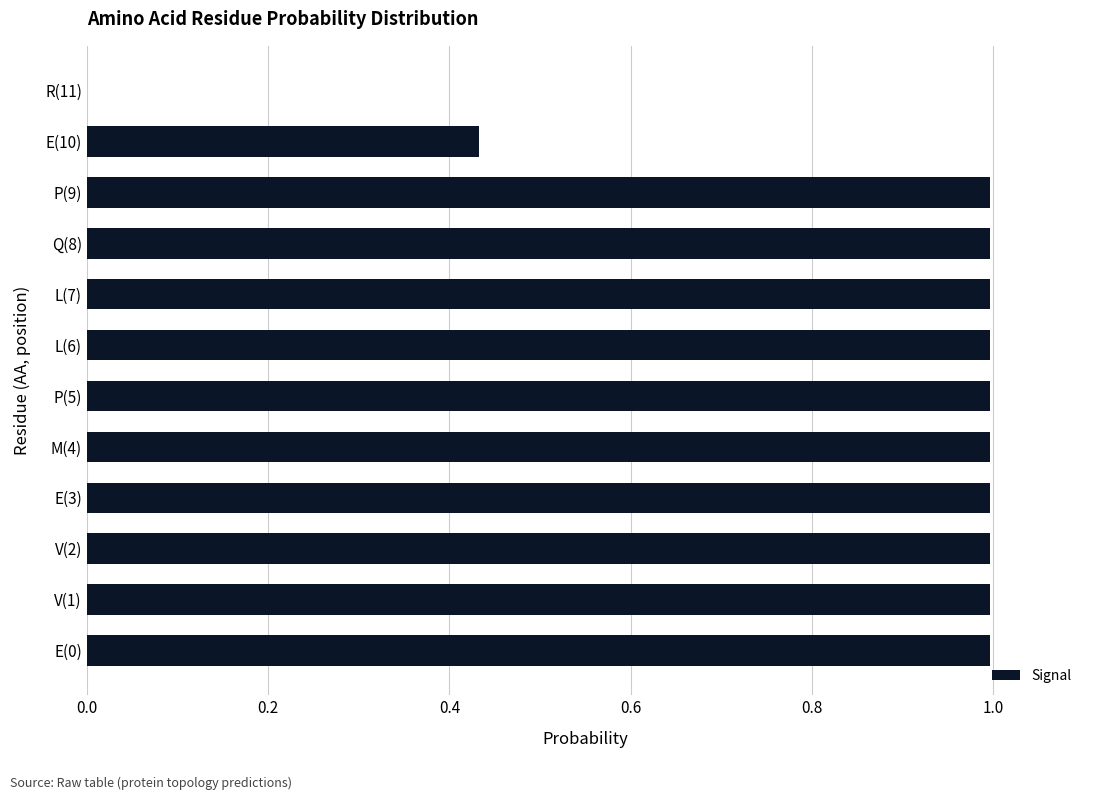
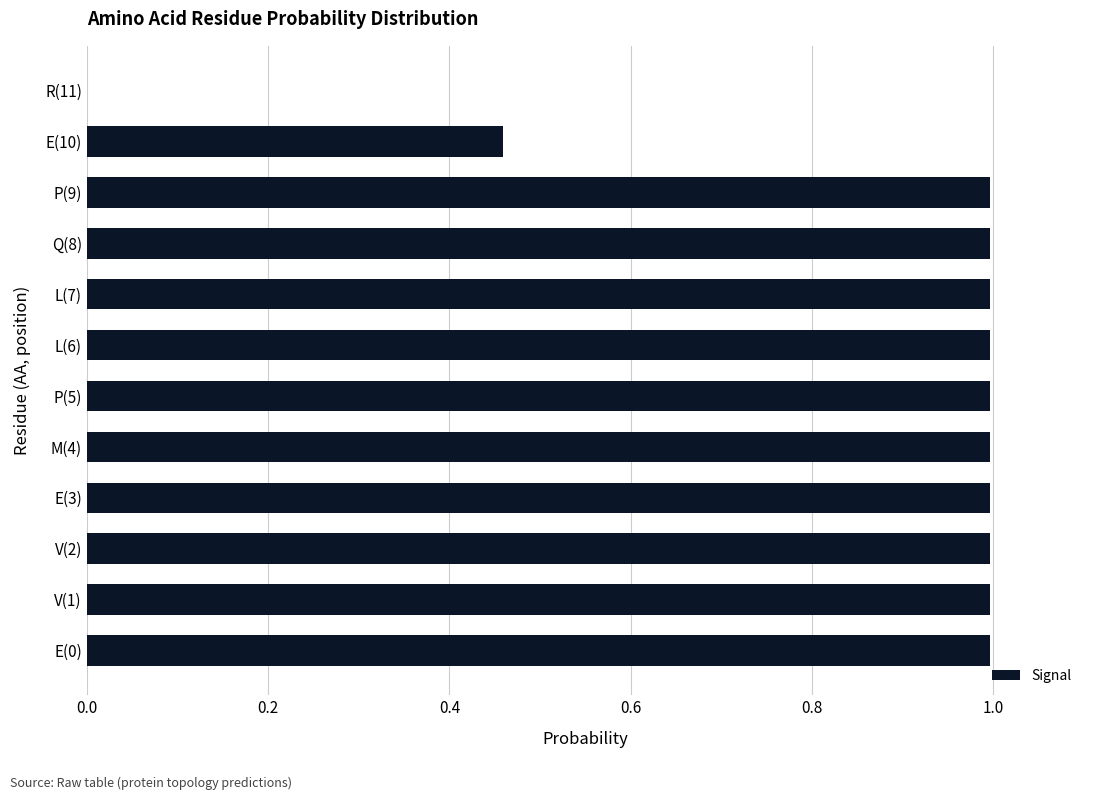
  {
    "R(11)": 0.00,
-   "E(10)": 0.43,
+   "E(10)": 0.46,
    "P(9)": 1.00,
    "Q(8)": 1.00,
    "L(7)": 1.00,
    "L(6)": 1.00,
    "P(5)": 1.00,
    "M(4)": 1.00,
    "E(3)": 1.00,
    "V(2)": 1.00,
    "V(1)": 1.00,
    "E(0)": 1.00
  }
